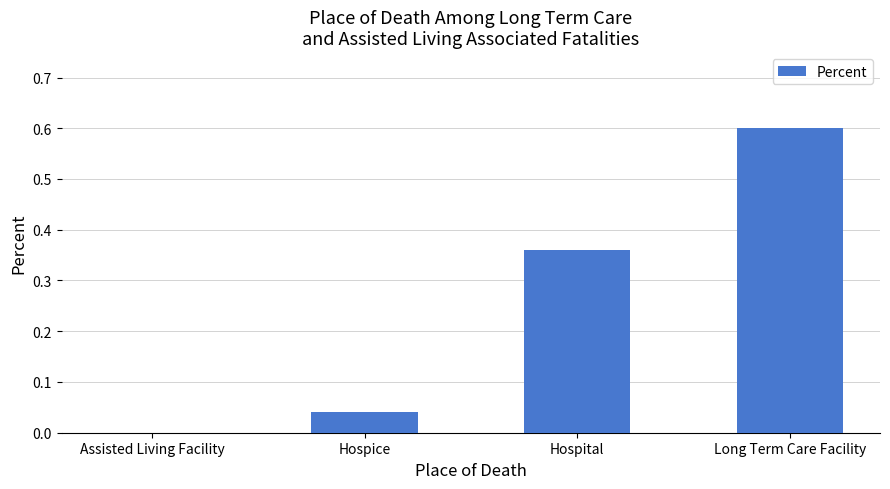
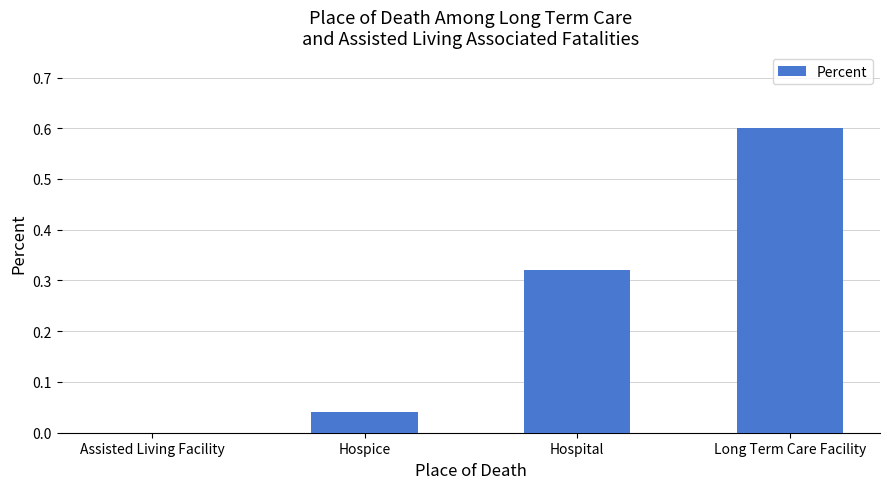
  {
    "Assisted Living Facility": 0.00,
    "Hospice": 0.04,
-   "Hospital": 0.36,
+   "Hospital": 0.32,
    "Long Term Care Facility": 0.60
  }
